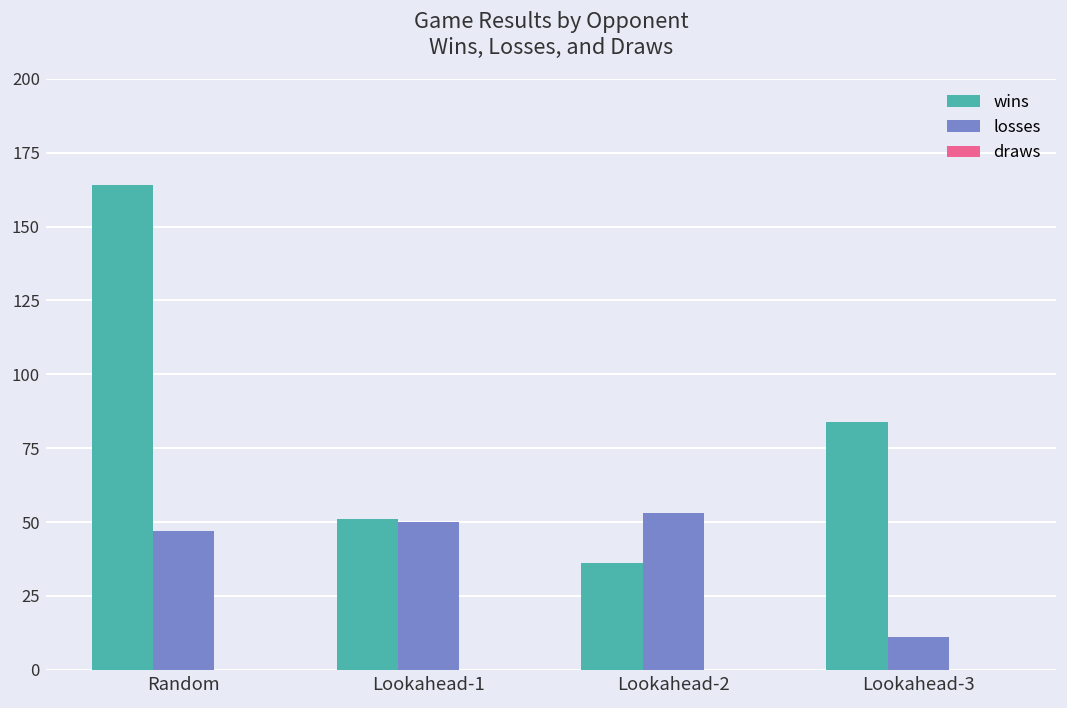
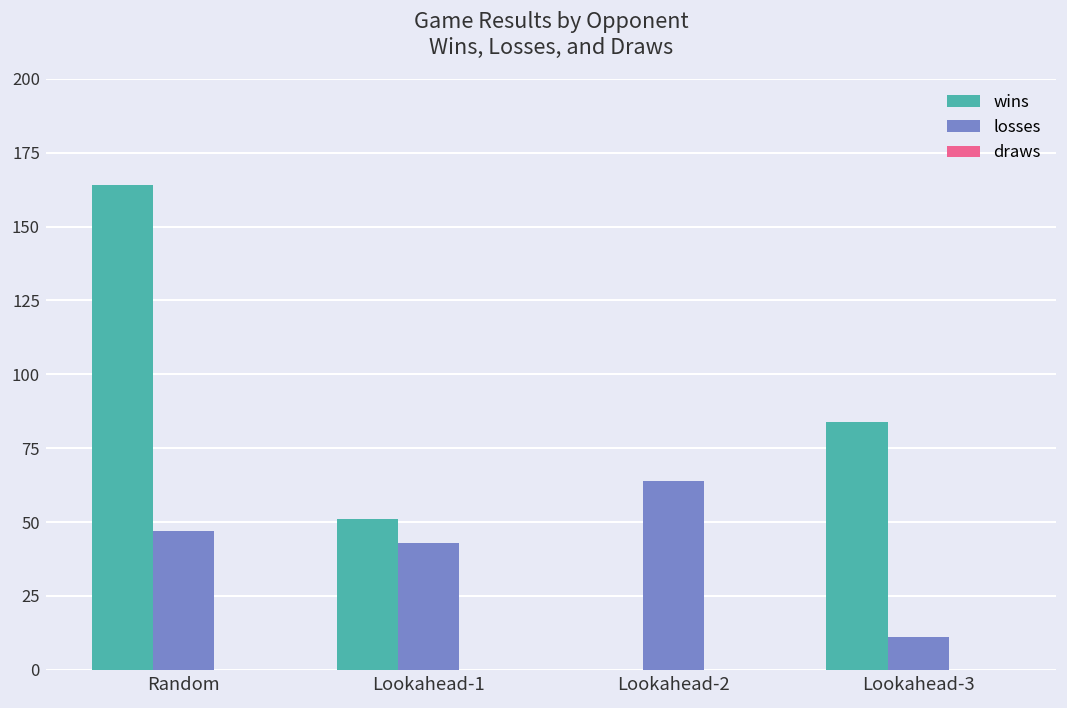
  {
    "wins": {
      "Random": 164,
      "Lookahead-1": 51,
-     "Lookahead-2": 36,
+     "Lookahead-2": 0,
      "Lookahead-3": 84
    },
    "losses": {
      "Random": 47,
-     "Lookahead-1": 50,
-     "Lookahead-2": 53,
+     "Lookahead-1": 43,
+     "Lookahead-2": 64,
      "Lookahead-3": 11
    },
    "draws": {
      "Random": 0,
      "Lookahead-1": 0,
      "Lookahead-2": 0,
      "Lookahead-3": 0
    }
  }
